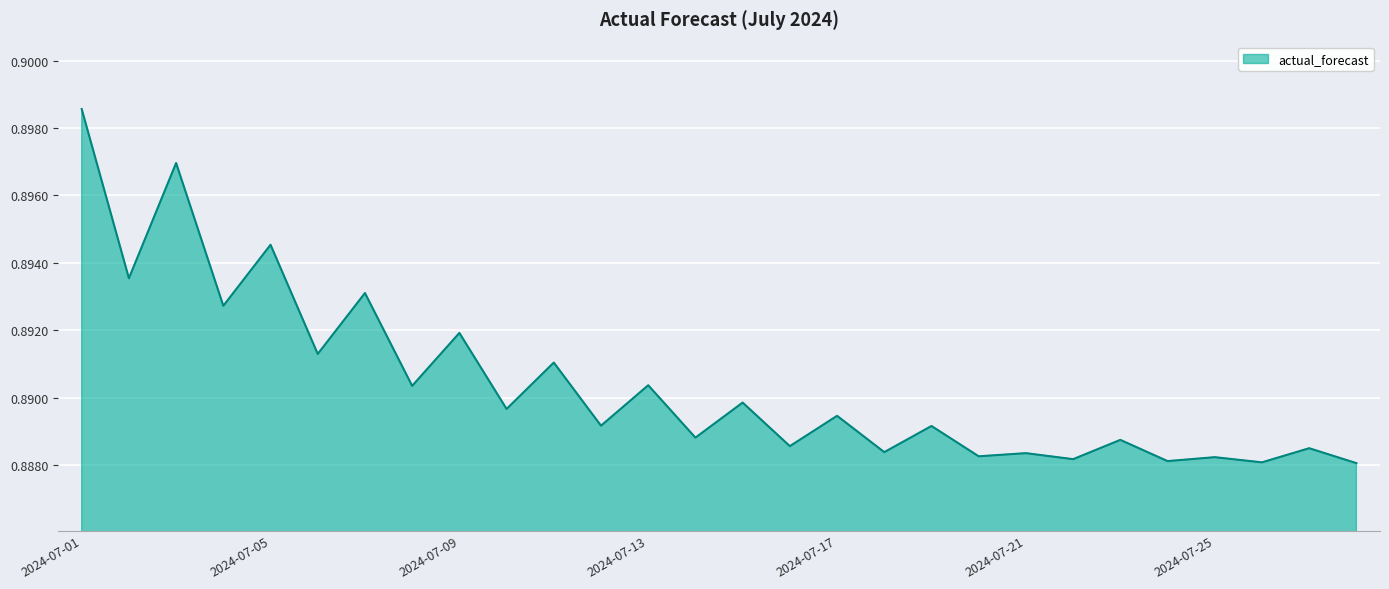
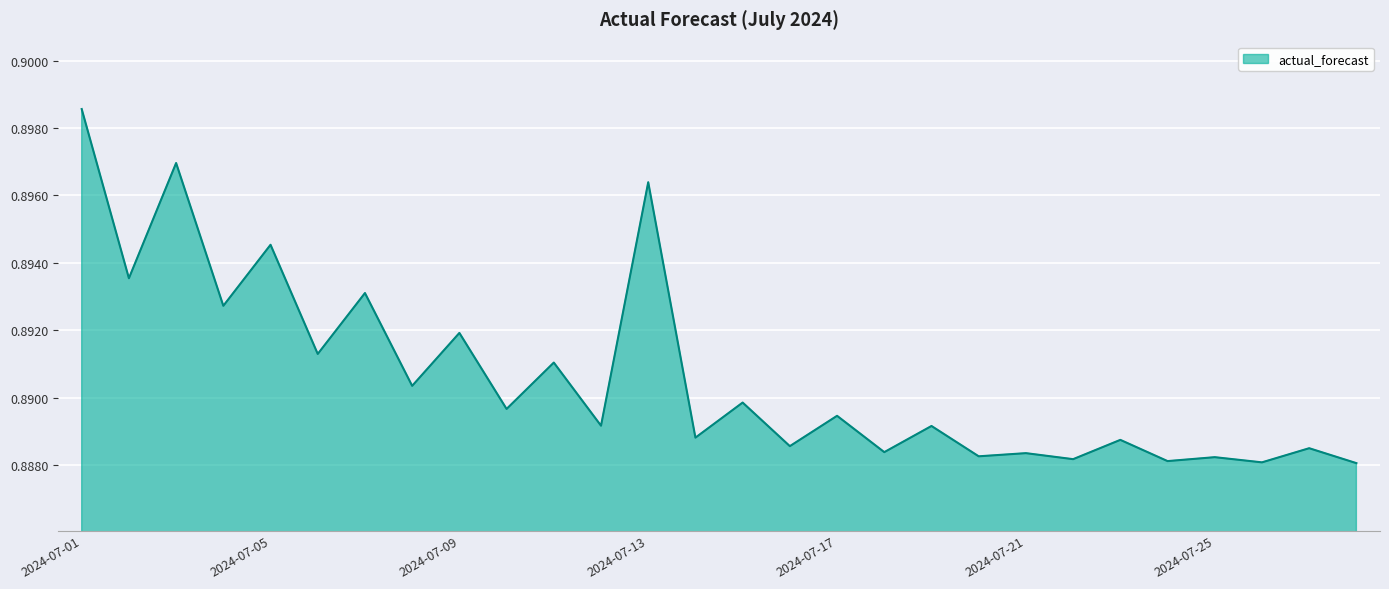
  {
    "2024-07-01": 0.8986,
    "2024-07-05": 0.8945,
    "2024-07-09": 0.8919,
-   "2024-07-13": 0.8904,
+   "2024-07-13": 0.8964,
    "2024-07-17": 0.8895,
    "2024-07-21": 0.8884,
    "2024-07-25": 0.8882
  }
